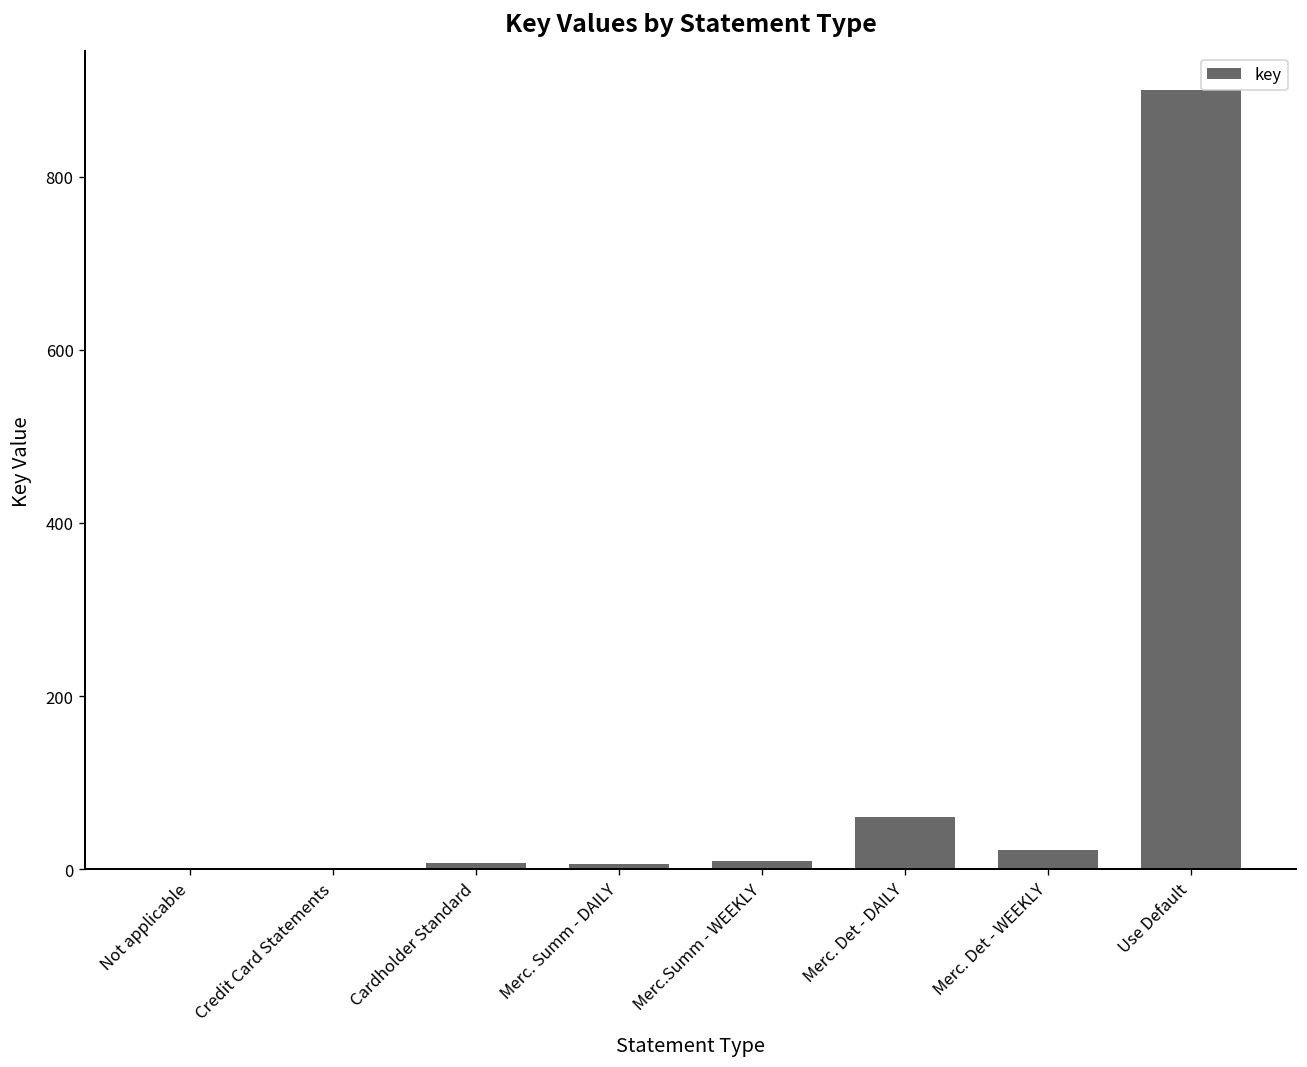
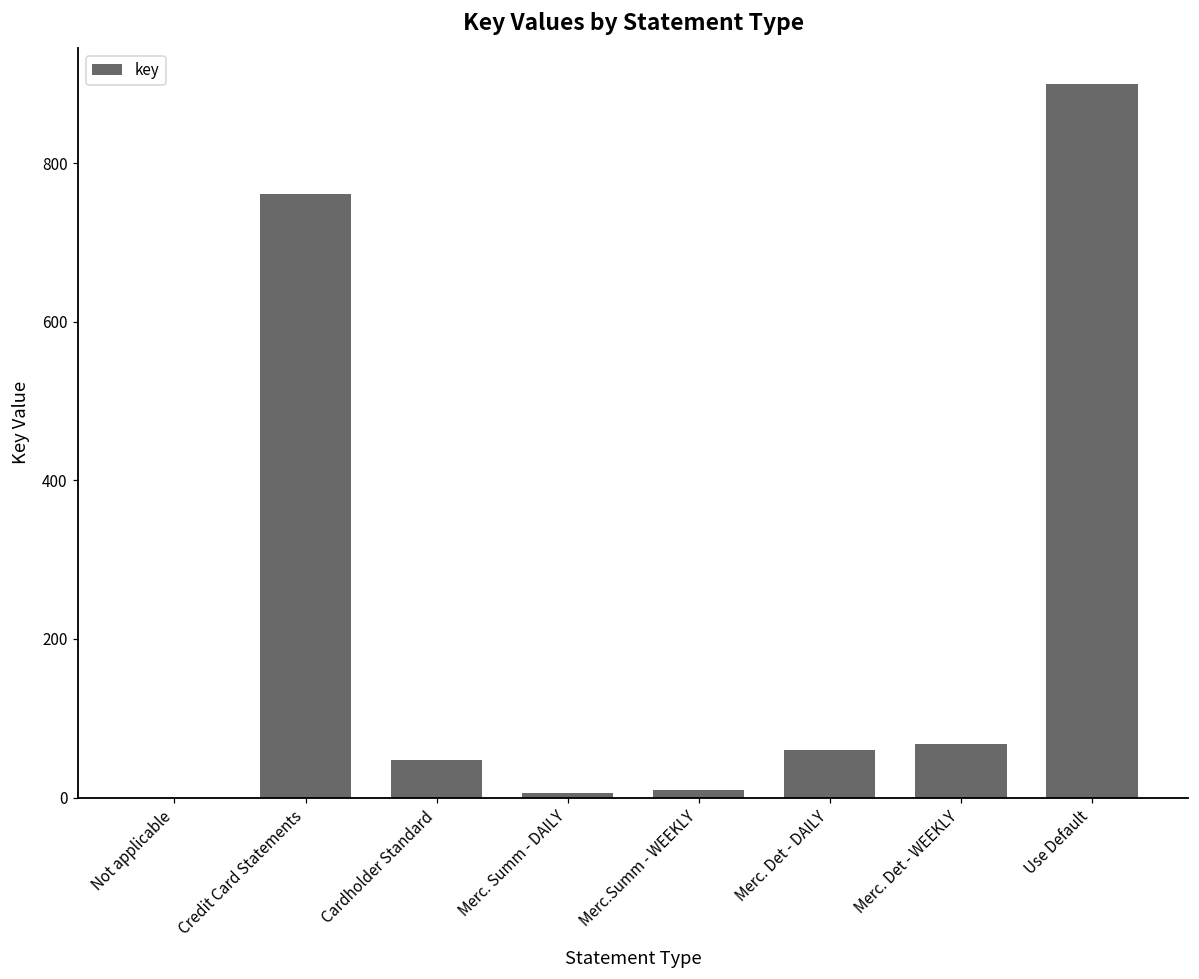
  {
    "Not applicable": 0,
-   "Credit Card Statements": 0,
-   "Cardholder Standard": 10,
+   "Credit Card Statements": 760,
+   "Cardholder Standard": 50,
    "Merc. Summ - DAILY": 10,
    "Merc.Summ - WEEKLY": 10,
    "Merc. Det - DAILY": 60,
-   "Merc. Det - WEEKLY": 20,
+   "Merc. Det - WEEKLY": 70,
    "Use Default": 900
  }
